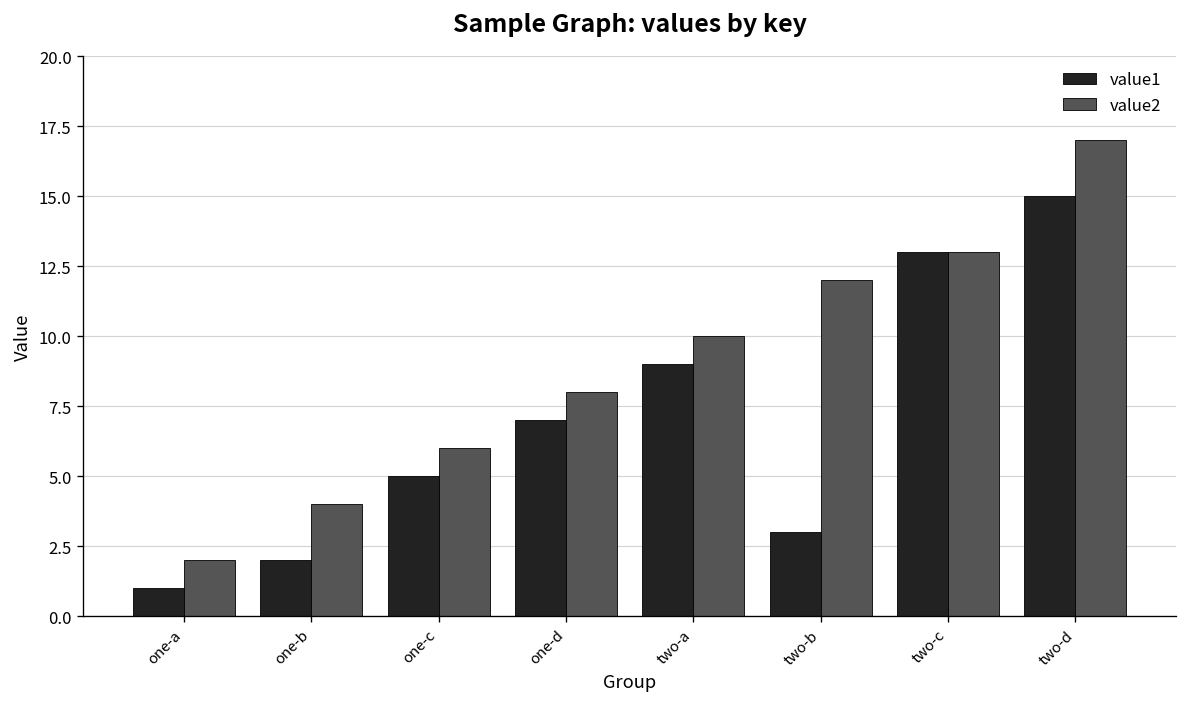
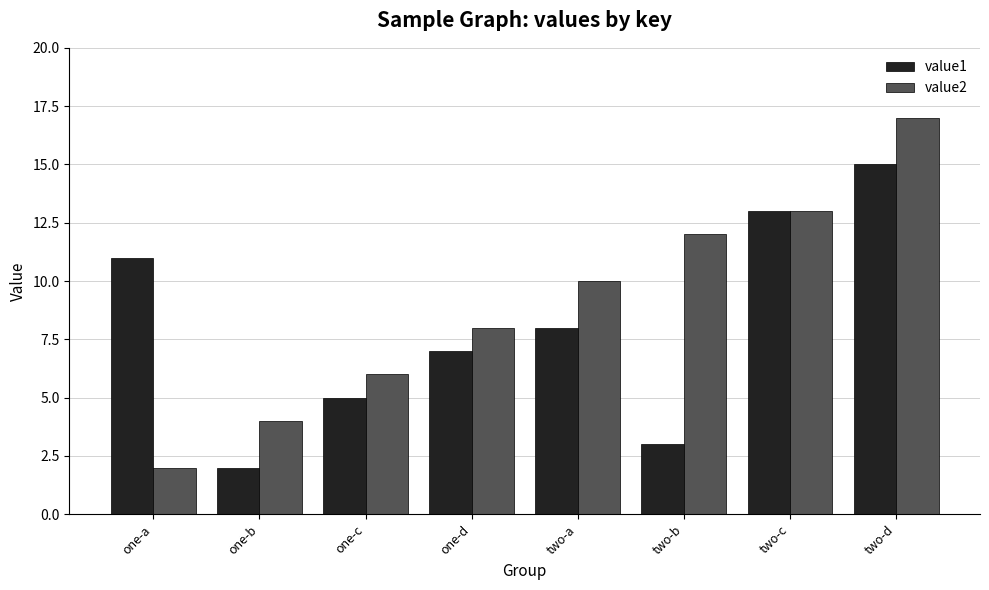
  {
    "value1": {
-     "one-a": 1,
+     "one-a": 11,
      "one-b": 2,
      "one-c": 5,
      "one-d": 7,
-     "two-a": 9,
+     "two-a": 8,
      "two-b": 3,
      "two-c": 13,
      "two-d": 15
    },
    "value2": {
      "one-a": 2,
      "one-b": 4,
      "one-c": 6,
      "one-d": 8,
      "two-a": 10,
      "two-b": 12,
      "two-c": 13,
      "two-d": 17
    }
  }
